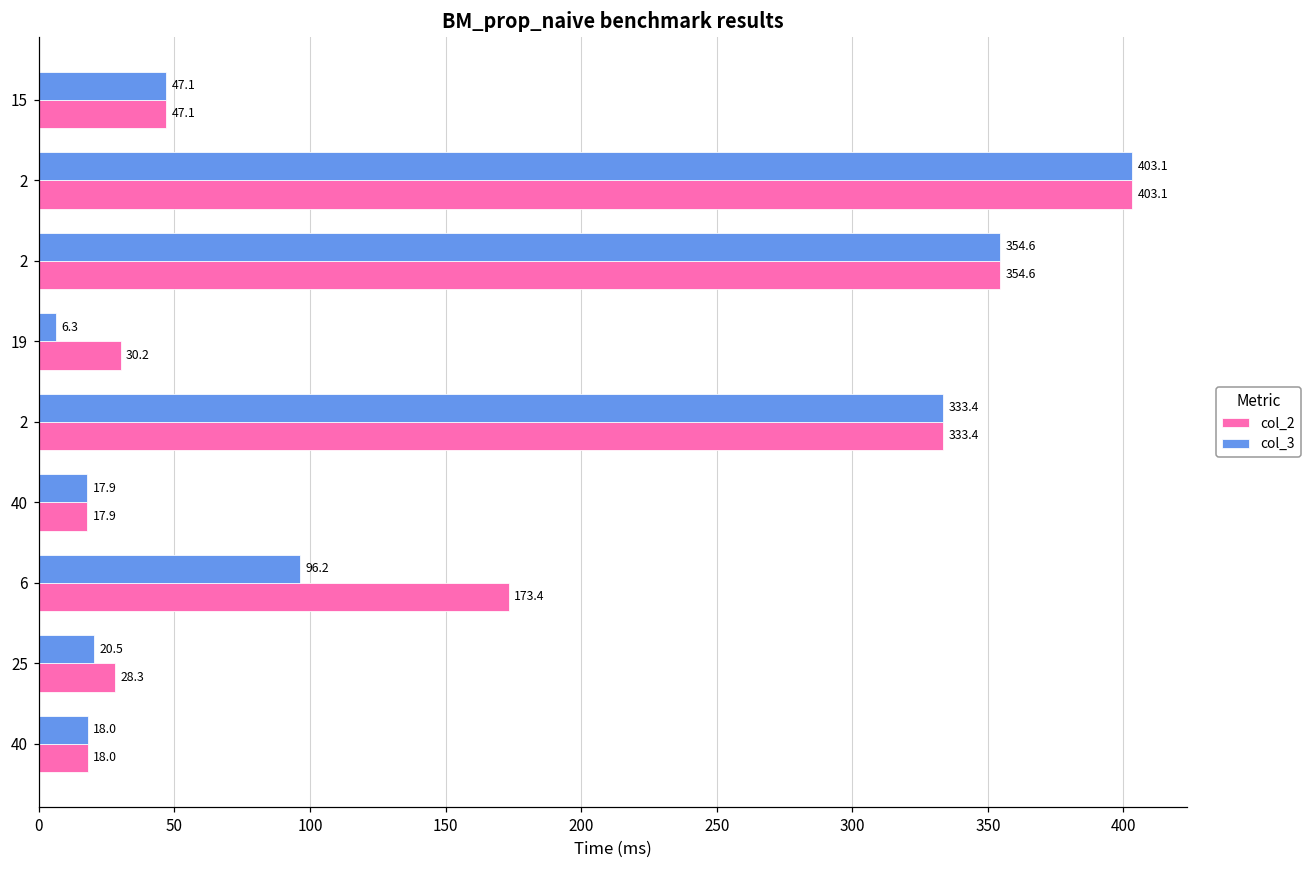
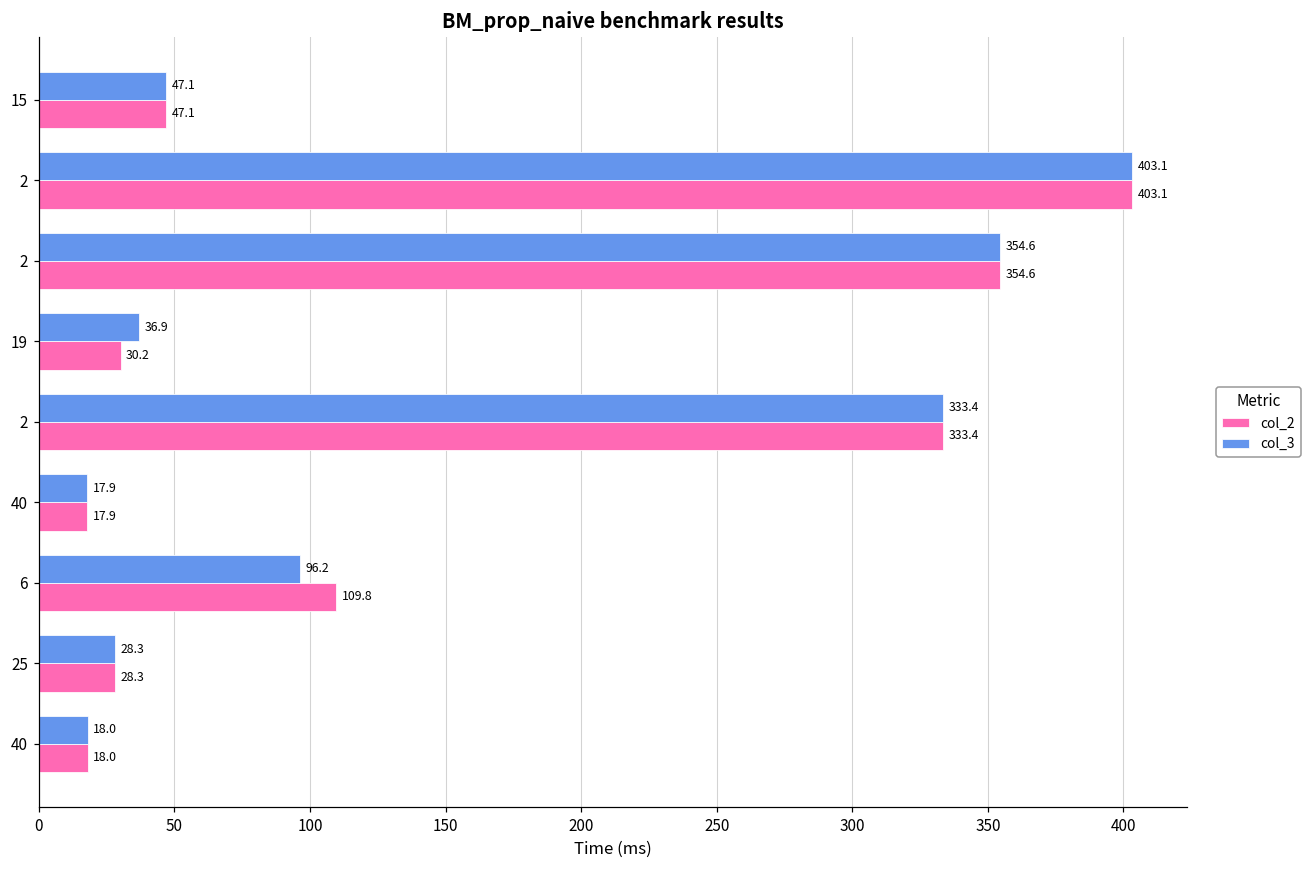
  {
    "col_2": {
      "15": 47.1,
      "19": 30.2,
-     "6": 173.4,
+     "6": 109.8,
      "25": 28.3
    },
    "col_3": {
      "15": 47.1,
-     "19": 6.3,
+     "19": 36.9,
      "6": 96.2,
-     "25": 20.5
+     "25": 28.3
    }
  }
